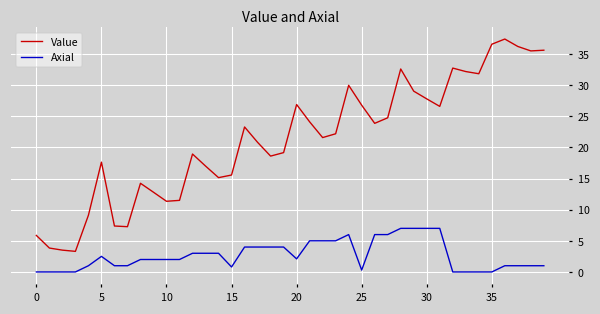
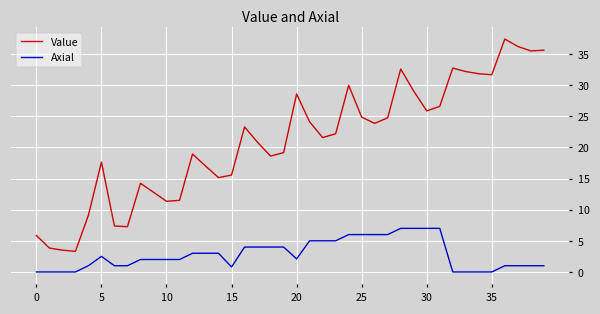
  {
    "Value": {
      "0": 6,
      "5": 18,
      "10": 11,
      "15": 16,
-     "20": 27,
-     "25": 27,
-     "30": 28,
-     "35": 37
+     "20": 29,
+     "25": 25,
+     "30": 26,
+     "35": 32
    },
    "Axial": {
      "0": 0,
      "5": 3,
      "10": 2,
      "15": 1,
      "20": 2,
-     "25": 0,
+     "25": 6,
      "30": 7,
      "35": 0
    }
  }
